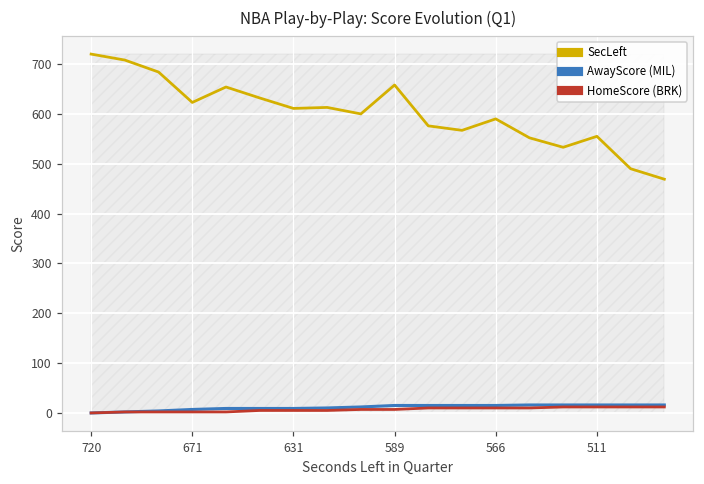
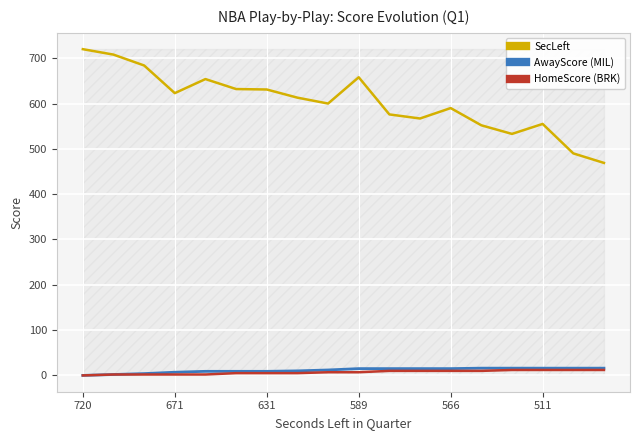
  {
    "SecLeft": {
      "671": 620,
-     "631": 610,
+     "631": 630,
      "589": 660,
      "566": 590,
      "511": 560
    },
    "AwayScore (MIL)": {
      "589": 20
    },
    "HomeScore (BRK)": {
      "589": 10
    }
  }
